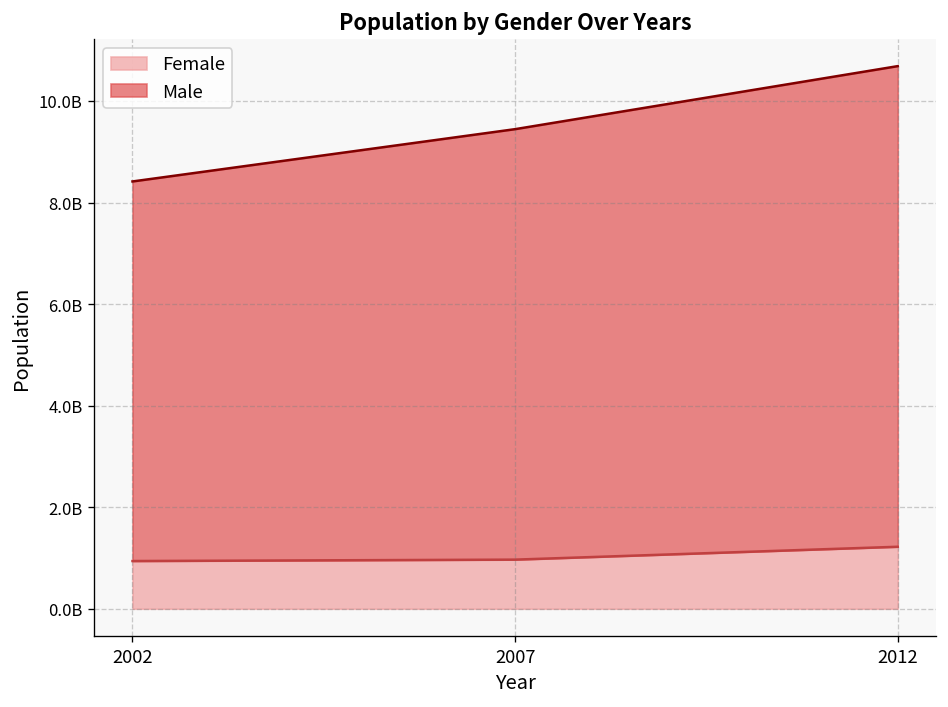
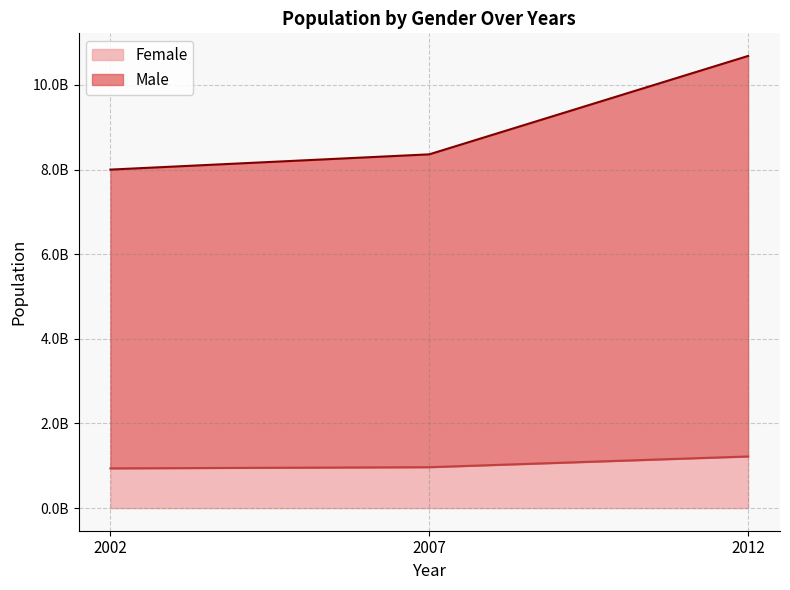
  {
    "Female": {
      "2002": 900000000,
      "2007": 1000000000,
      "2012": 1200000000
    },
    "Male": {
-     "2002": 7500000000,
-     "2007": 8500000000,
+     "2002": 7100000000,
+     "2007": 7400000000,
      "2012": 9500000000
    }
  }
